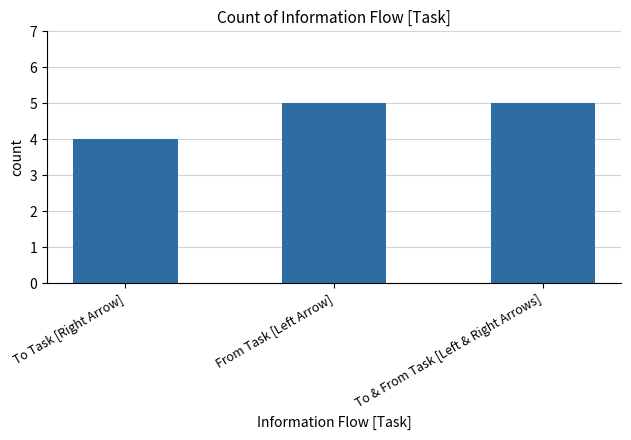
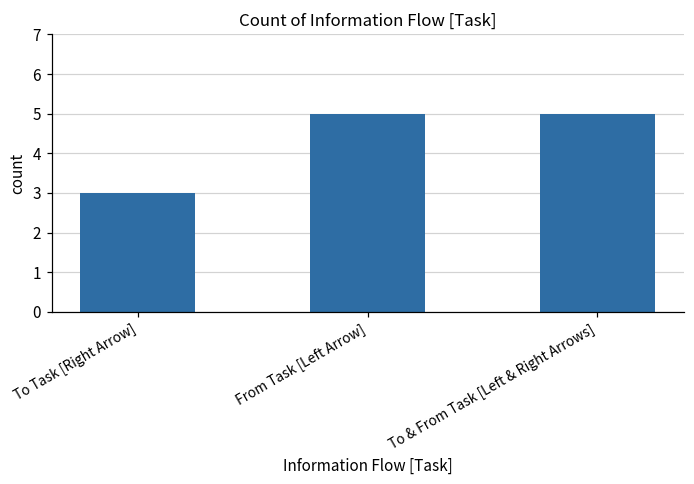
  {
-   "To Task [Right Arrow]": 4,
+   "To Task [Right Arrow]": 3,
    "From Task [Left Arrow]": 5,
    "To & From Task [Left & Right Arrows]": 5
  }
